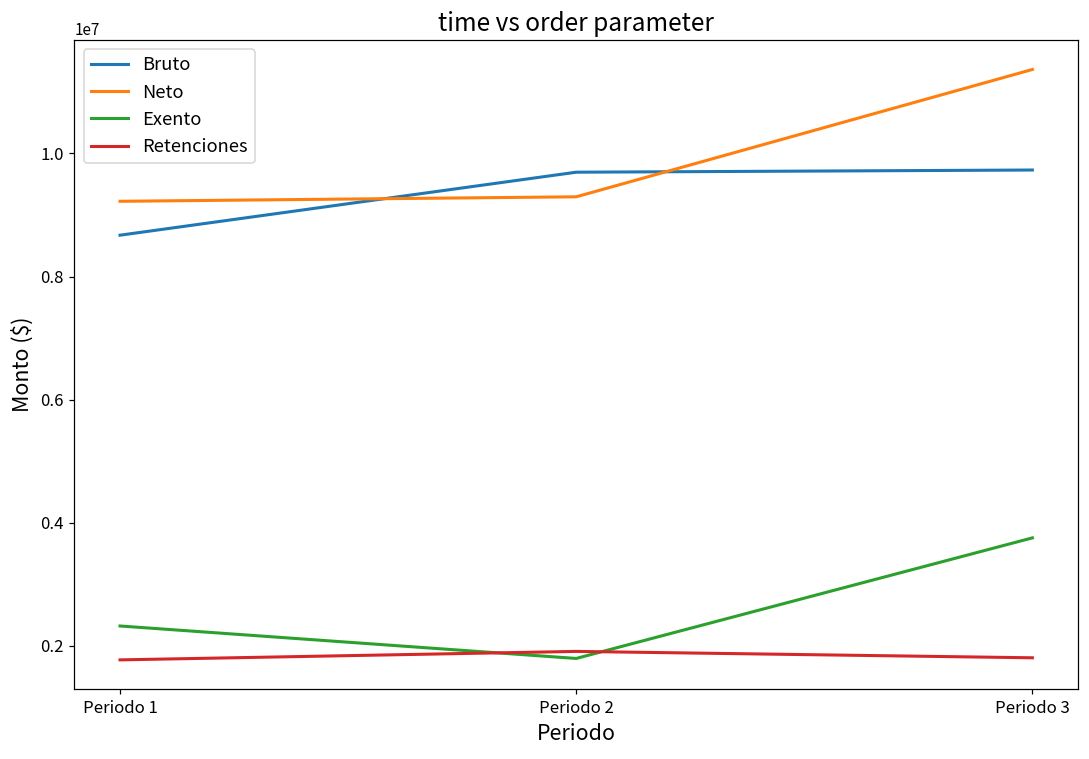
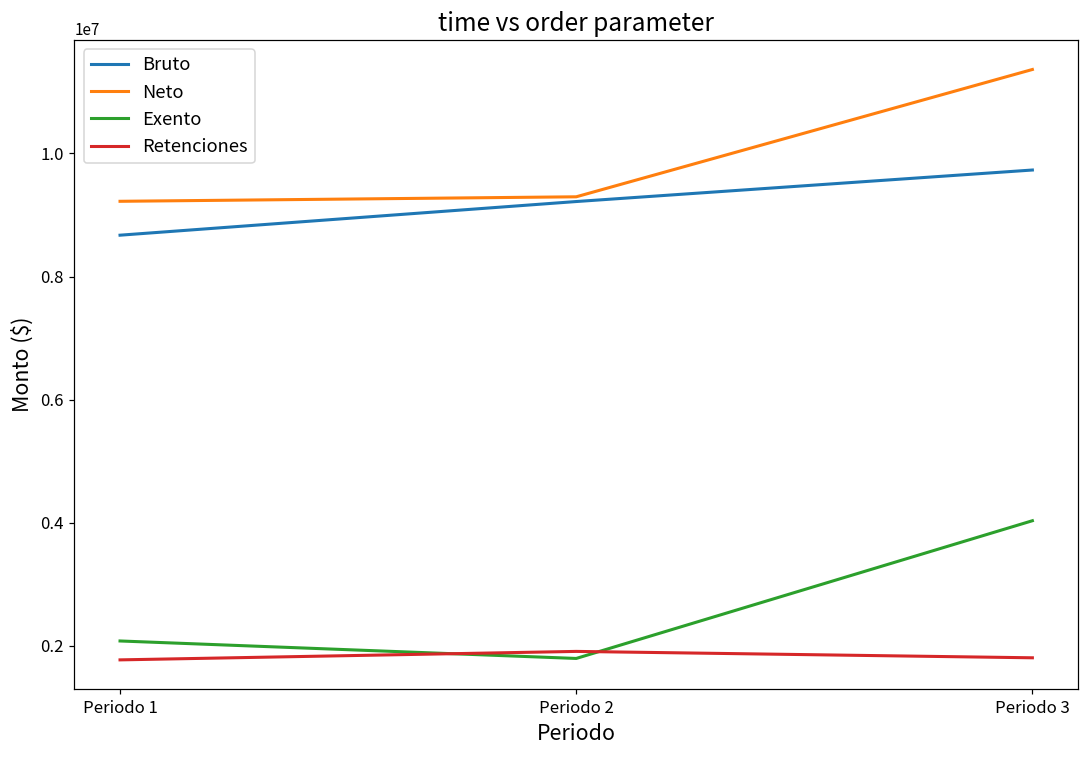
  {
    "Bruto": {
      "Periodo 1": 8700000,
-     "Periodo 2": 9700000,
+     "Periodo 2": 9200000,
      "Periodo 3": 9700000
    },
    "Neto": {
      "Periodo 1": 9200000,
      "Periodo 2": 9300000,
      "Periodo 3": 11400000
    },
    "Exento": {
-     "Periodo 1": 2300000,
+     "Periodo 1": 2100000,
      "Periodo 2": 1800000,
-     "Periodo 3": 3800000
+     "Periodo 3": 4000000
    },
    "Retenciones": {
      "Periodo 1": 1800000,
      "Periodo 2": 1900000,
      "Periodo 3": 1800000
    }
  }
